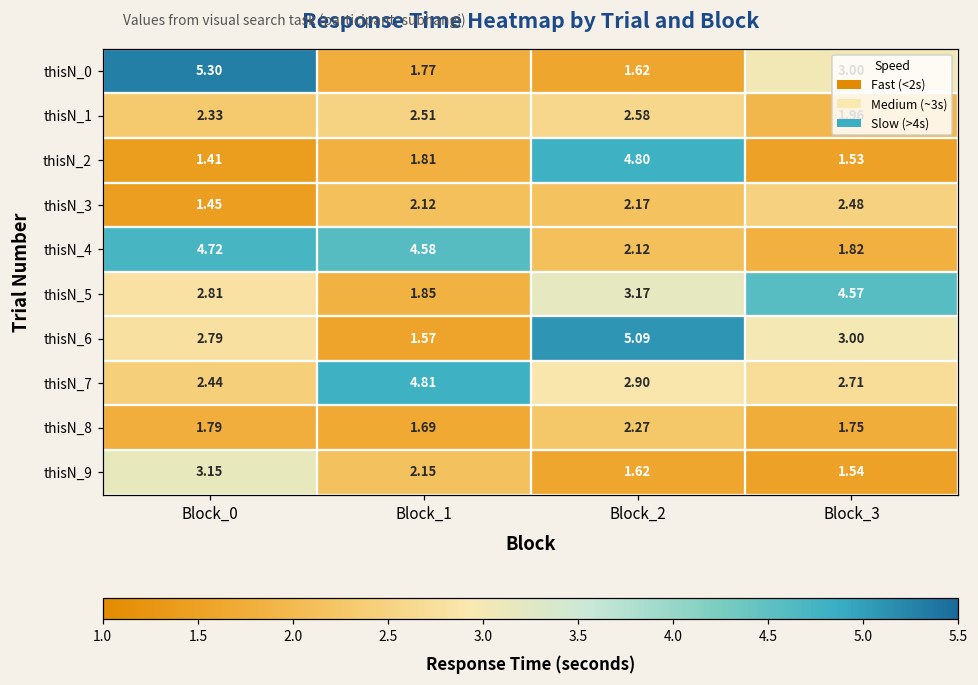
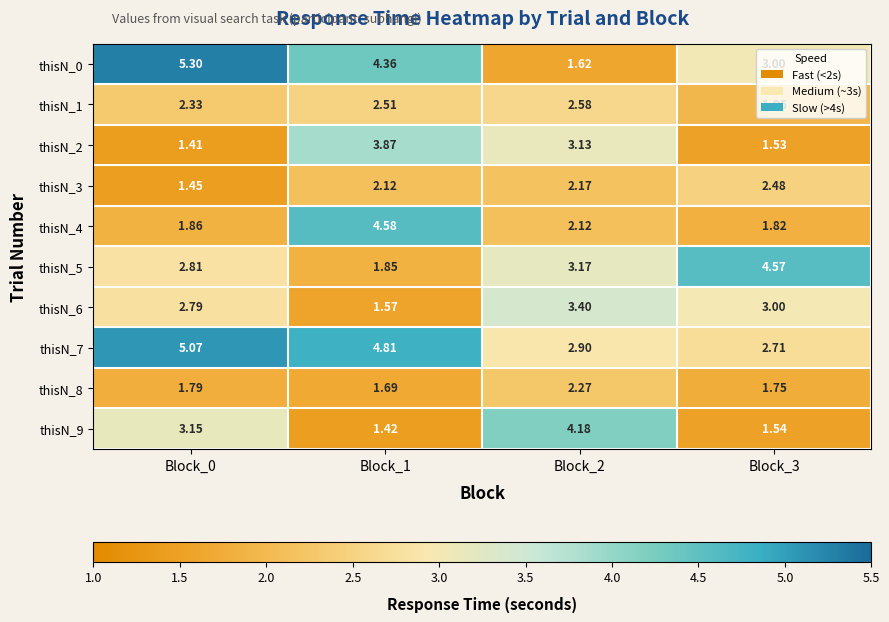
  {
    "thisN_0": {
      "Block_0": 5.30,
-     "Block_1": 1.77,
+     "Block_1": 4.36,
      "Block_2": 1.62
    },
    "thisN_1": {
      "Block_0": 2.33,
      "Block_1": 2.51,
      "Block_2": 2.58
    },
    "thisN_2": {
      "Block_0": 1.41,
-     "Block_1": 1.81,
-     "Block_2": 4.80,
+     "Block_1": 3.87,
+     "Block_2": 3.13,
      "Block_3": 1.53
    },
    "thisN_3": {
      "Block_0": 1.45,
      "Block_1": 2.12,
      "Block_2": 2.17,
      "Block_3": 2.48
    },
    "thisN_4": {
-     "Block_0": 4.72,
+     "Block_0": 1.86,
      "Block_1": 4.58,
      "Block_2": 2.12,
      "Block_3": 1.82
    },
    "thisN_5": {
      "Block_0": 2.81,
      "Block_1": 1.85,
      "Block_2": 3.17,
      "Block_3": 4.57
    },
    "thisN_6": {
      "Block_0": 2.79,
      "Block_1": 1.57,
-     "Block_2": 5.09,
+     "Block_2": 3.40,
      "Block_3": 3.00
    },
    "thisN_7": {
-     "Block_0": 2.44,
+     "Block_0": 5.07,
      "Block_1": 4.81,
      "Block_2": 2.90,
      "Block_3": 2.71
    },
    "thisN_8": {
      "Block_0": 1.79,
      "Block_1": 1.69,
      "Block_2": 2.27,
      "Block_3": 1.75
    },
    "thisN_9": {
      "Block_0": 3.15,
-     "Block_1": 2.15,
-     "Block_2": 1.62,
+     "Block_1": 1.42,
+     "Block_2": 4.18,
      "Block_3": 1.54
    }
  }
